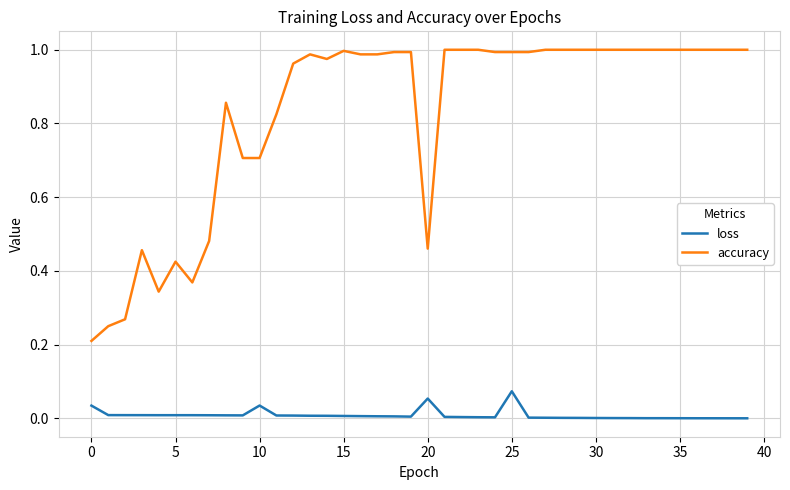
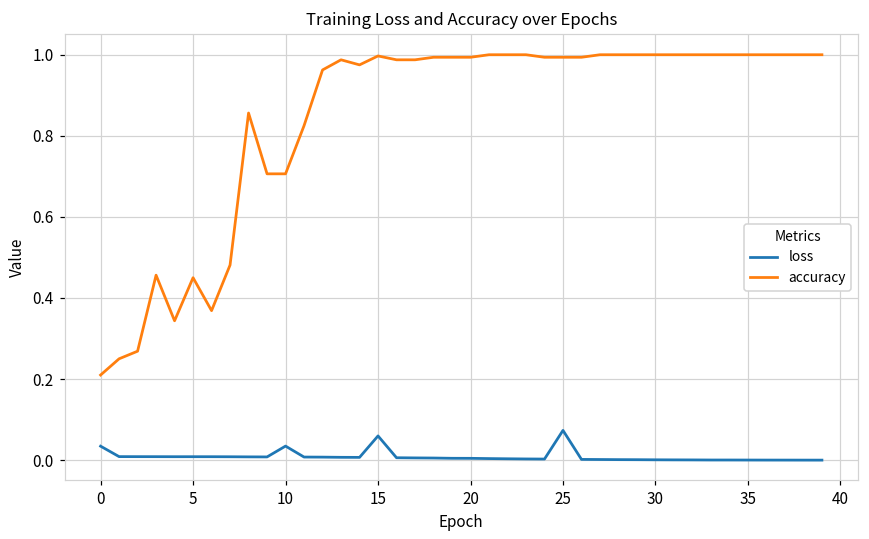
  {
    "loss": {
      "0": 0.03,
      "5": 0.01,
      "10": 0.03,
-     "15": 0.01,
-     "20": 0.05,
+     "15": 0.06,
+     "20": 0.00,
      "25": 0.07,
      "30": 0.00,
      "35": 0.00
    },
    "accuracy": {
      "0": 0.21,
-     "5": 0.43,
+     "5": 0.45,
      "10": 0.71,
      "15": 1.00,
-     "20": 0.46,
+     "20": 0.99,
      "25": 0.99,
      "30": 1.00,
      "35": 1.00
    }
  }
